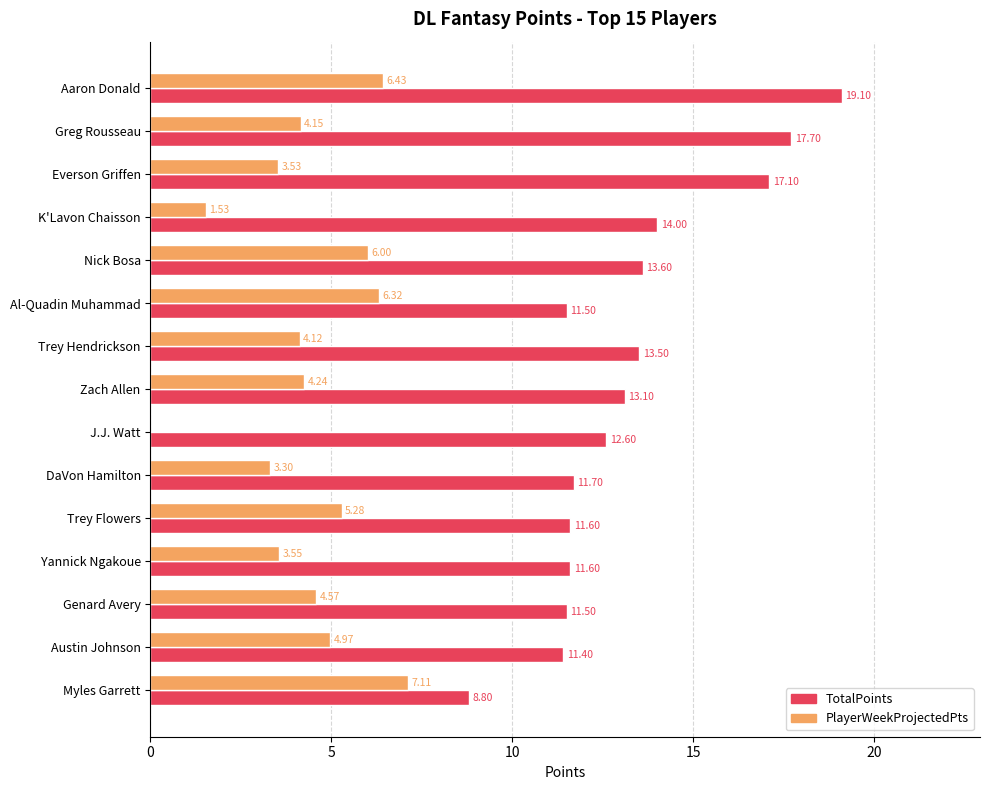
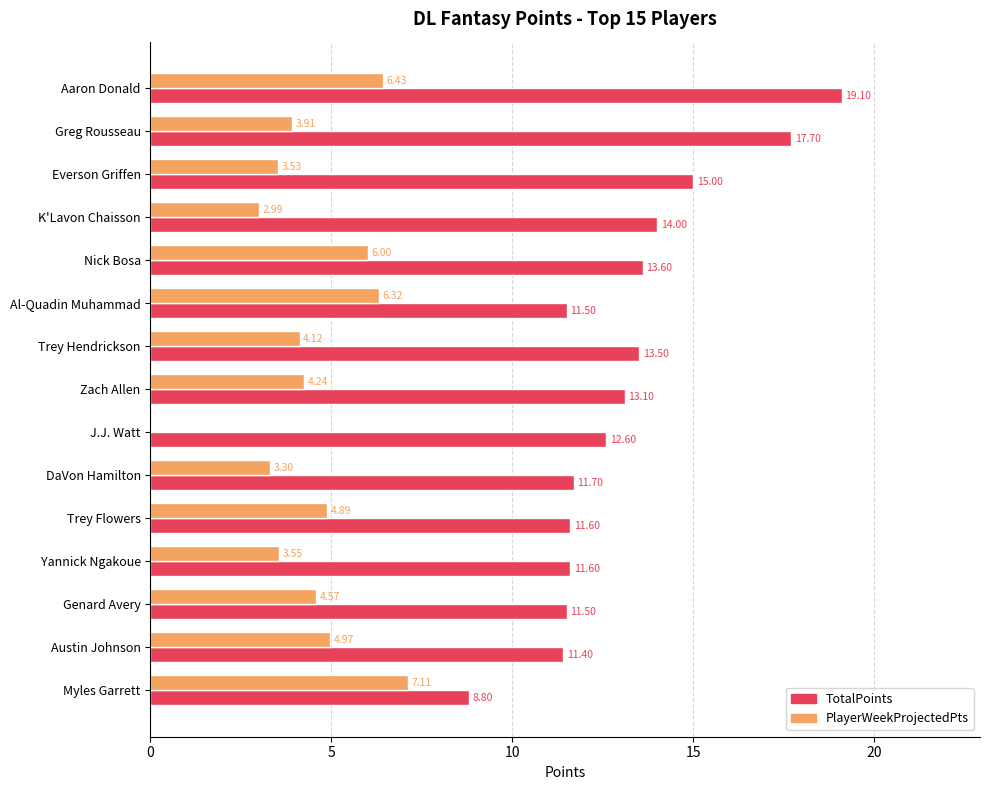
  {
    "TotalPoints": {
      "Aaron Donald": 19.10,
      "Greg Rousseau": 17.70,
-     "Everson Griffen": 17.10,
+     "Everson Griffen": 15.00,
      "K'Lavon Chaisson": 14.00,
      "Nick Bosa": 13.60,
      "Al-Quadin Muhammad": 11.50,
      "Trey Hendrickson": 13.50,
      "Zach Allen": 13.10,
      "J.J. Watt": 12.60,
      "DaVon Hamilton": 11.70,
      "Trey Flowers": 11.60,
      "Yannick Ngakoue": 11.60,
      "Genard Avery": 11.50,
      "Austin Johnson": 11.40,
      "Myles Garrett": 8.80
    },
    "PlayerWeekProjectedPts": {
      "Aaron Donald": 6.43,
-     "Greg Rousseau": 4.15,
+     "Greg Rousseau": 3.91,
      "Everson Griffen": 3.53,
-     "K'Lavon Chaisson": 1.53,
+     "K'Lavon Chaisson": 2.99,
      "Nick Bosa": 6.00,
      "Al-Quadin Muhammad": 6.32,
      "Trey Hendrickson": 4.12,
      "Zach Allen": 4.24,
      "DaVon Hamilton": 3.30,
-     "Trey Flowers": 5.28,
+     "Trey Flowers": 4.89,
      "Yannick Ngakoue": 3.55,
      "Genard Avery": 4.57,
      "Austin Johnson": 4.97,
      "Myles Garrett": 7.11
    }
  }
